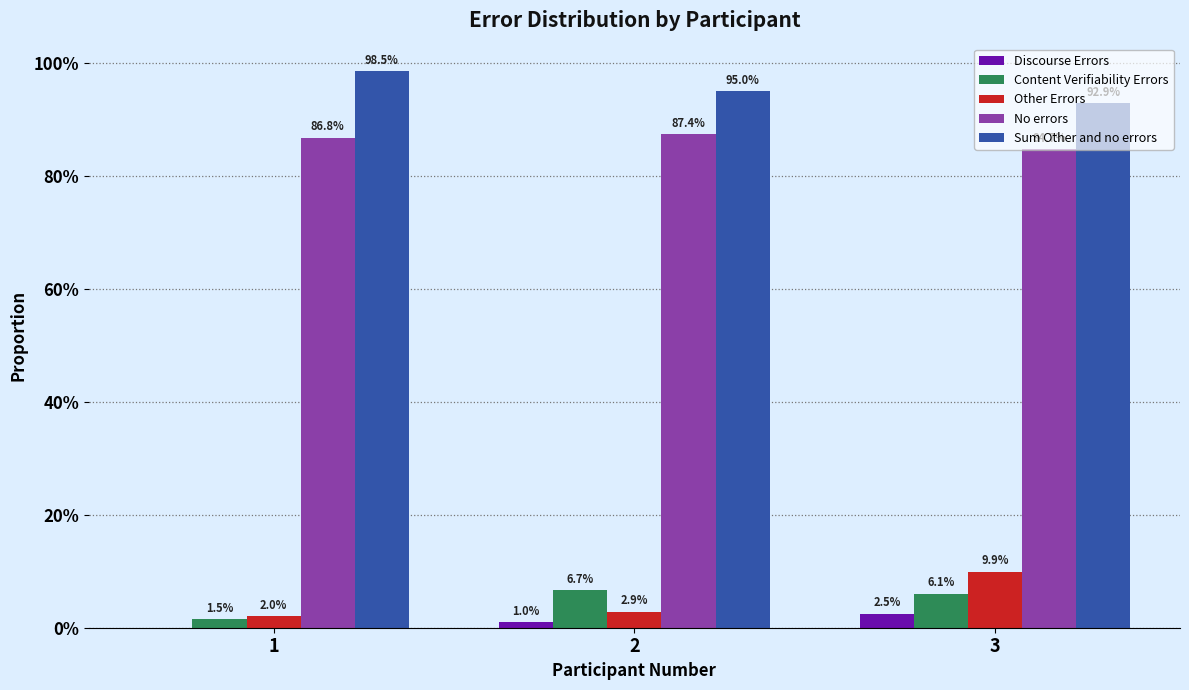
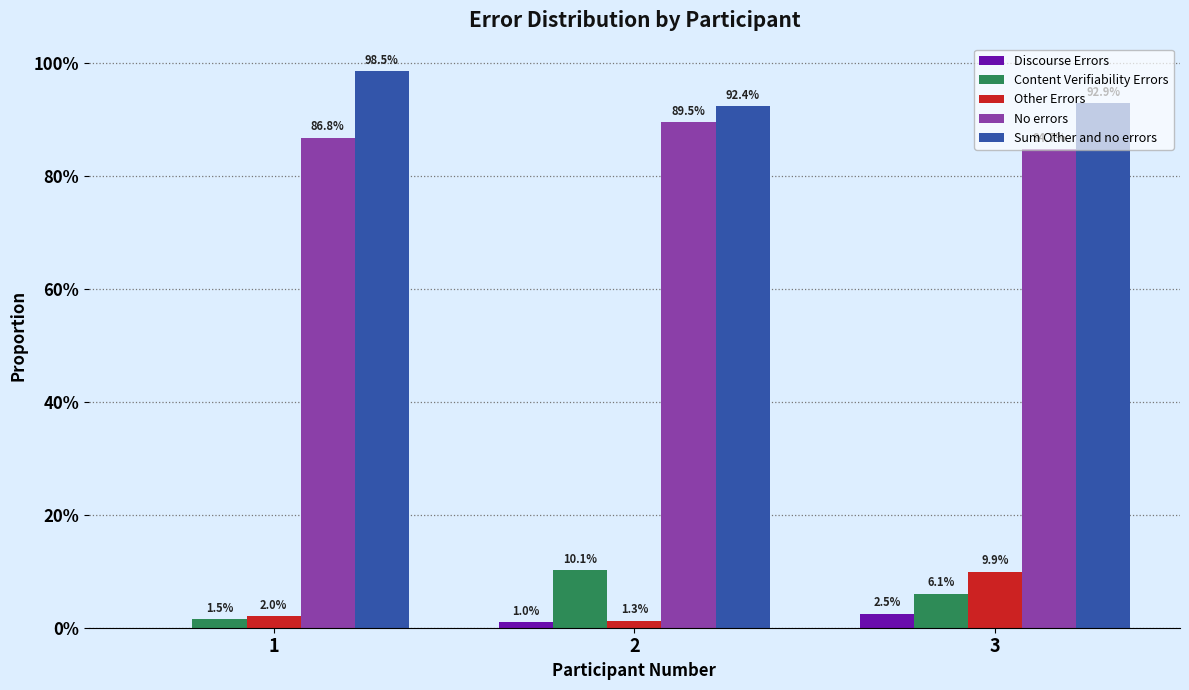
  {
    "Discourse Errors": {
      "2": "1.0%",
      "3": "2.5%"
    },
    "Content Verifiability Errors": {
      "1": "1.5%",
-     "2": "6.7%",
+     "2": "10.1%",
      "3": "6.1%"
    },
    "Other Errors": {
      "1": "2.0%",
-     "2": "2.9%",
+     "2": "1.3%",
      "3": "9.9%"
    },
    "No errors": {
      "1": "86.8%",
-     "2": "87.4%"
+     "2": "89.5%"
    },
    "Sum Other and no errors": {
      "1": "98.5%",
-     "2": "95.0%"
+     "2": "92.4%"
    }
  }
